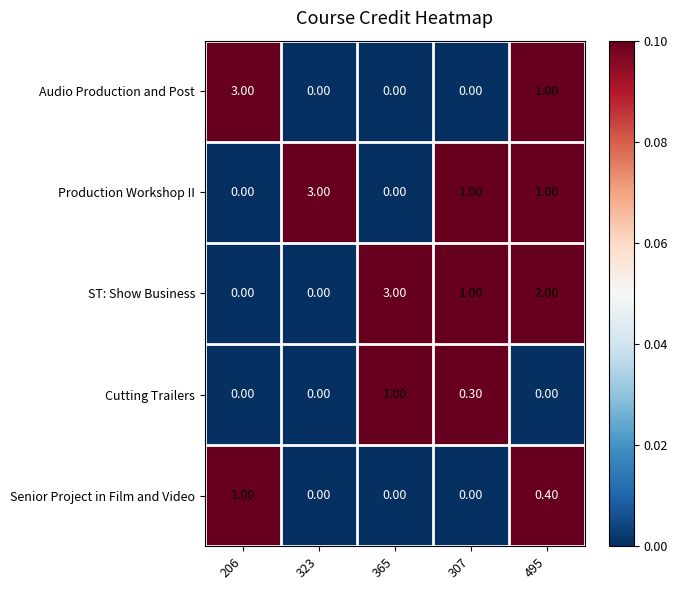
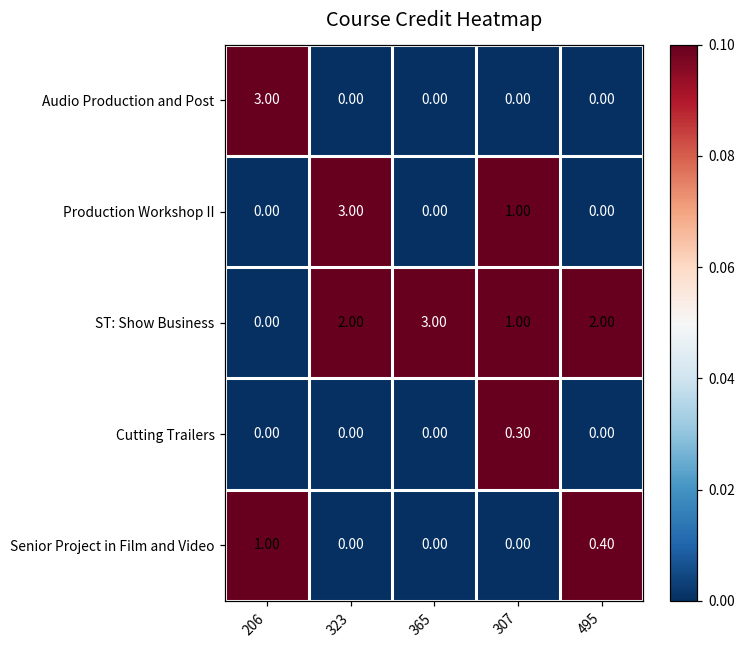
  {
    "Audio Production and Post": {
      "206": 3.00,
      "323": 0.00,
      "365": 0.00,
      "307": 0.00,
-     "495": 1.00
+     "495": 0.00
    },
    "Production Workshop II": {
      "206": 0.00,
      "323": 3.00,
      "365": 0.00,
      "307": 1.00,
-     "495": 1.00
+     "495": 0.00
    },
    "ST: Show Business": {
      "206": 0.00,
-     "323": 0.00,
+     "323": 2.00,
      "365": 3.00,
      "307": 1.00,
      "495": 2.00
    },
    "Cutting Trailers": {
      "206": 0.00,
      "323": 0.00,
-     "365": 1.00,
+     "365": 0.00,
      "307": 0.30,
      "495": 0.00
    },
    "Senior Project in Film and Video": {
      "206": 1.00,
      "323": 0.00,
      "365": 0.00,
      "307": 0.00,
      "495": 0.40
    }
  }
